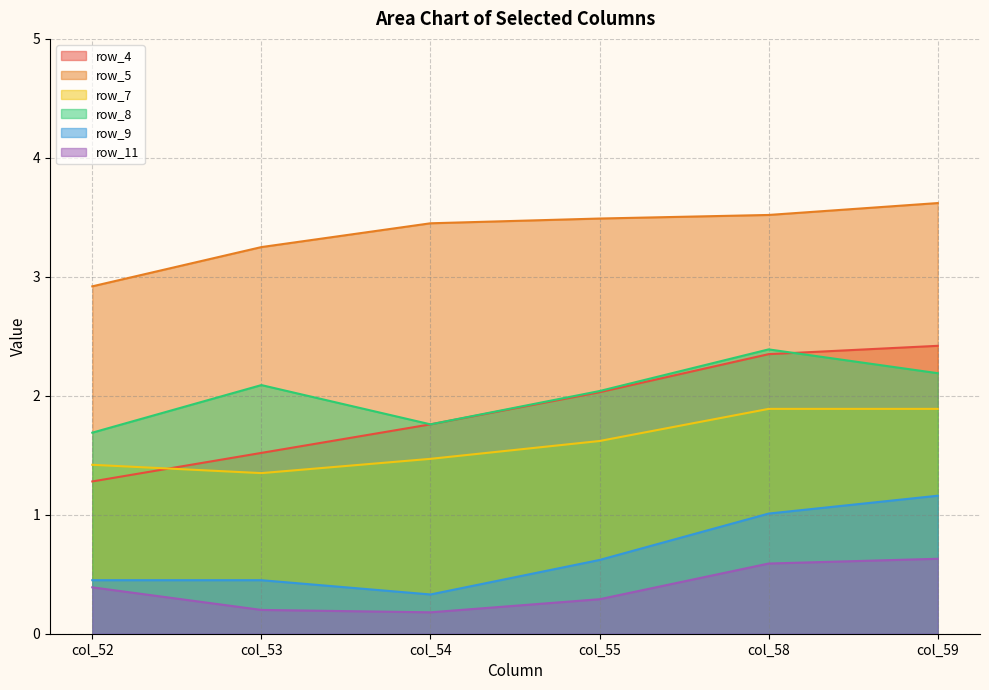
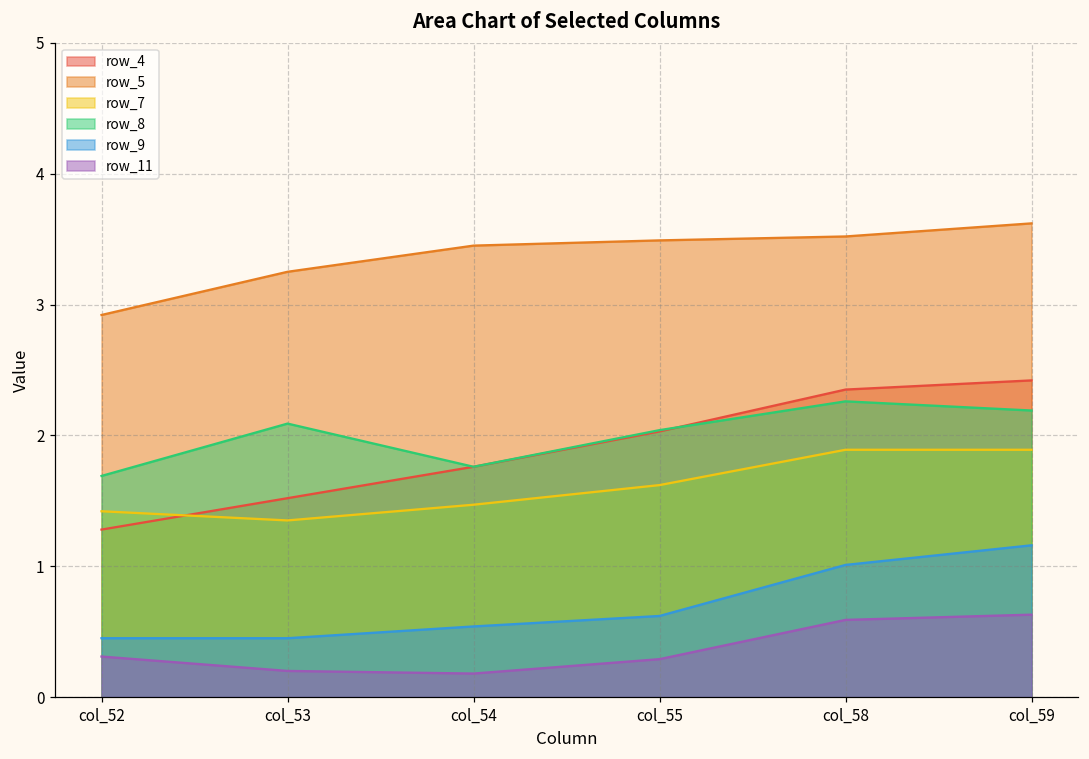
  {
    "row_8": {
      "col_52": 1.69,
      "col_53": 2.09,
-     "col_58": 2.39,
+     "col_58": 2.26,
      "col_59": 2.19
    },
    "row_9": {
      "col_52": 0.45,
      "col_53": 0.45,
-     "col_54": 0.33,
+     "col_54": 0.54,
      "col_55": 0.62,
      "col_58": 1.01,
      "col_59": 1.16
    },
    "row_11": {
-     "col_52": 0.39,
+     "col_52": 0.31,
      "col_53": 0.20,
      "col_54": 0.18,
      "col_55": 0.29,
      "col_58": 0.59,
      "col_59": 0.63
    }
  }
